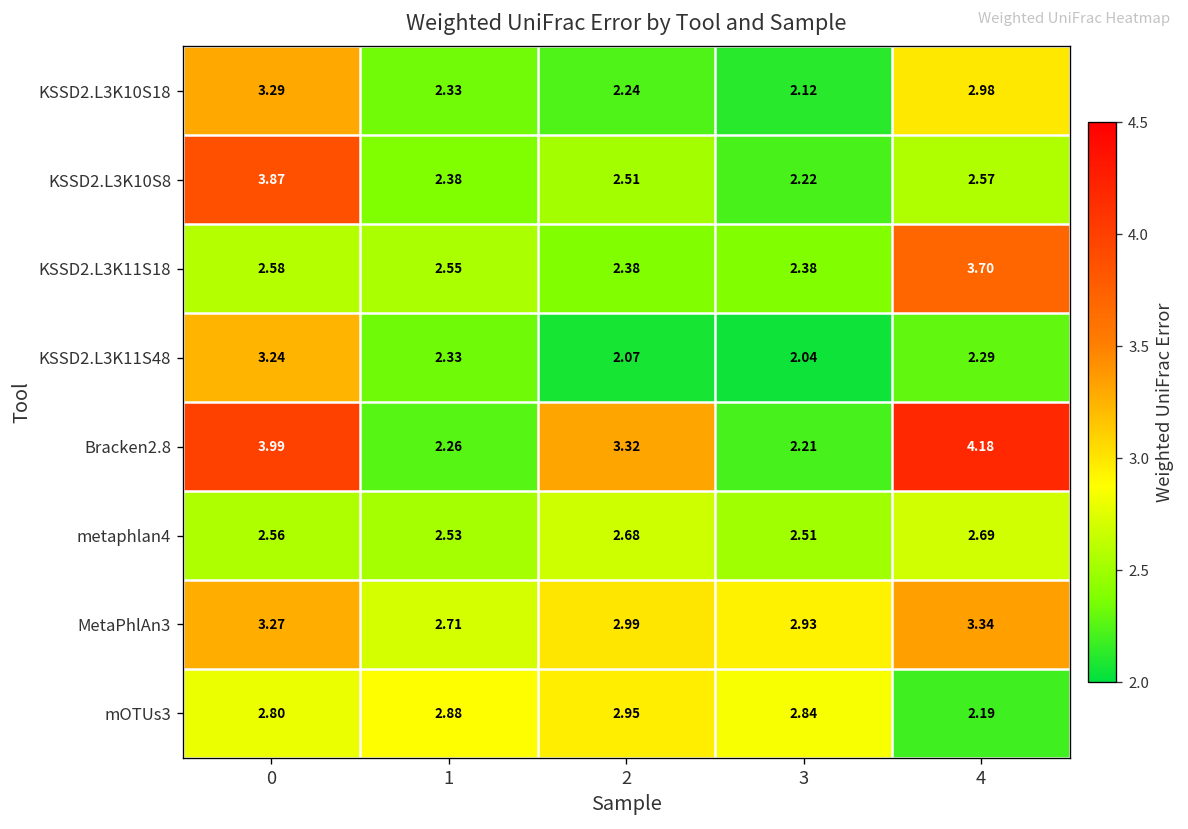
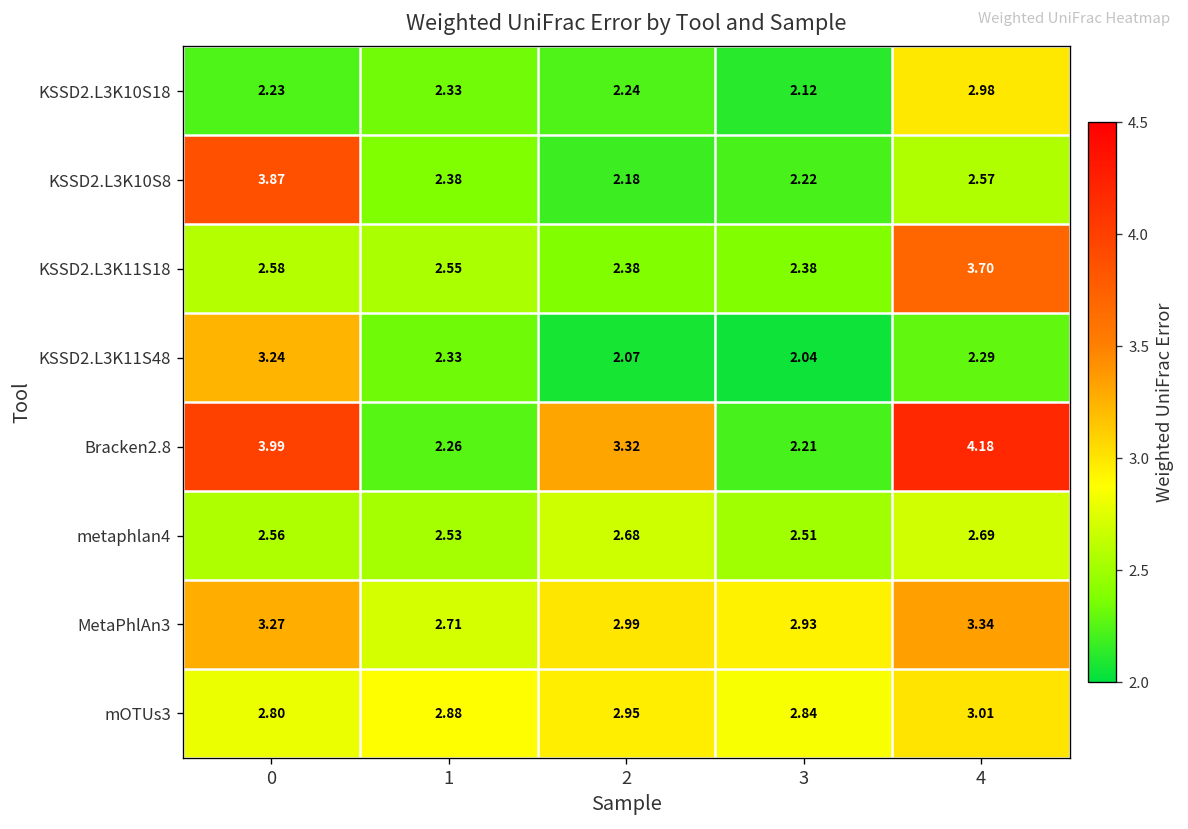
  {
    "KSSD2.L3K10S18": {
-     "0": 3.29,
+     "0": 2.23,
      "1": 2.33,
      "2": 2.24,
      "3": 2.12,
      "4": 2.98
    },
    "KSSD2.L3K10S8": {
      "0": 3.87,
      "1": 2.38,
-     "2": 2.51,
+     "2": 2.18,
      "3": 2.22,
      "4": 2.57
    },
    "KSSD2.L3K11S18": {
      "0": 2.58,
      "1": 2.55,
      "2": 2.38,
      "3": 2.38,
      "4": 3.70
    },
    "KSSD2.L3K11S48": {
      "0": 3.24,
      "1": 2.33,
      "2": 2.07,
      "3": 2.04,
      "4": 2.29
    },
    "Bracken2.8": {
      "0": 3.99,
      "1": 2.26,
      "2": 3.32,
      "3": 2.21,
      "4": 4.18
    },
    "metaphlan4": {
      "0": 2.56,
      "1": 2.53,
      "2": 2.68,
      "3": 2.51,
      "4": 2.69
    },
    "MetaPhlAn3": {
      "0": 3.27,
      "1": 2.71,
      "2": 2.99,
      "3": 2.93,
      "4": 3.34
    },
    "mOTUs3": {
      "0": 2.80,
      "1": 2.88,
      "2": 2.95,
      "3": 2.84,
-     "4": 2.19
+     "4": 3.01
    }
  }
